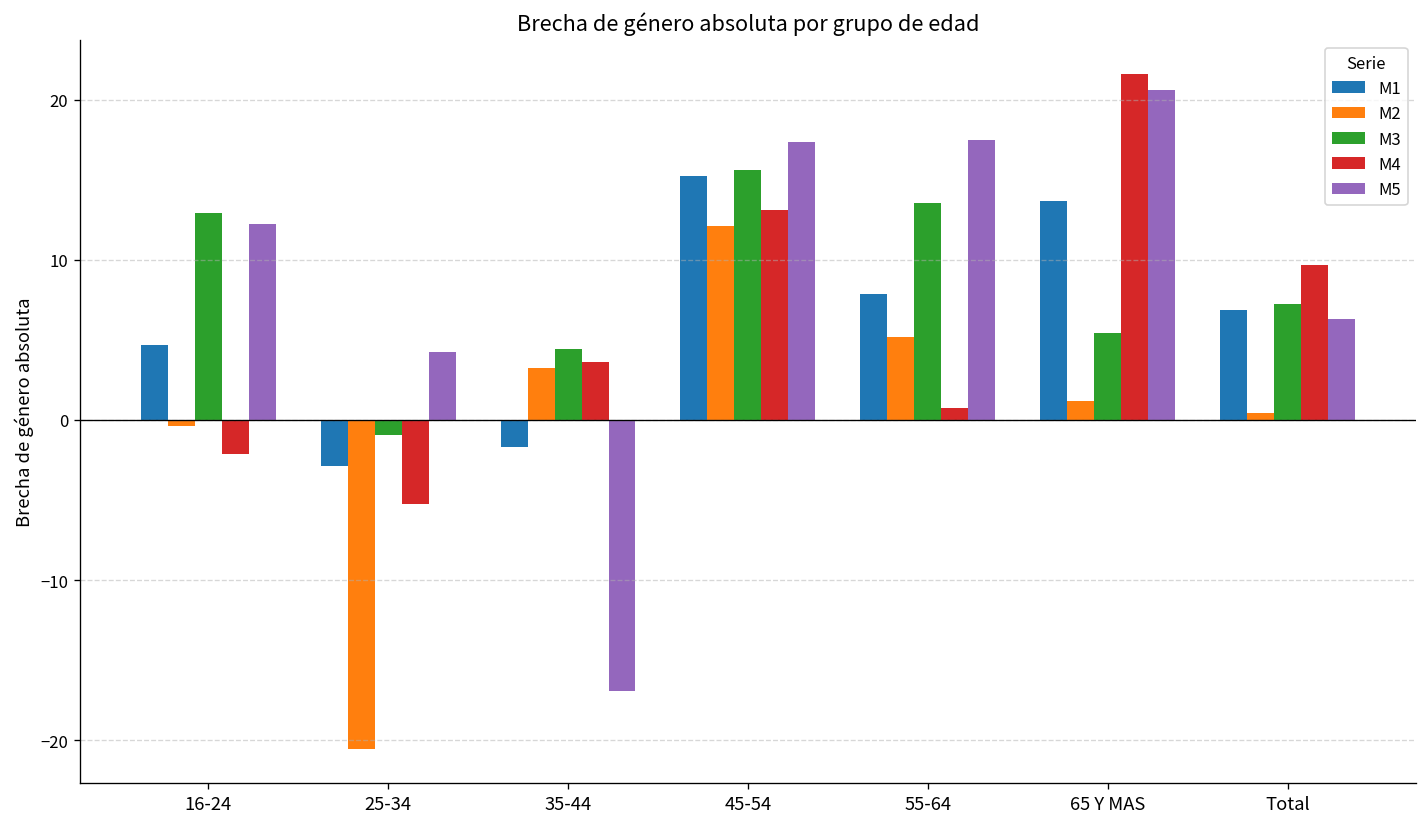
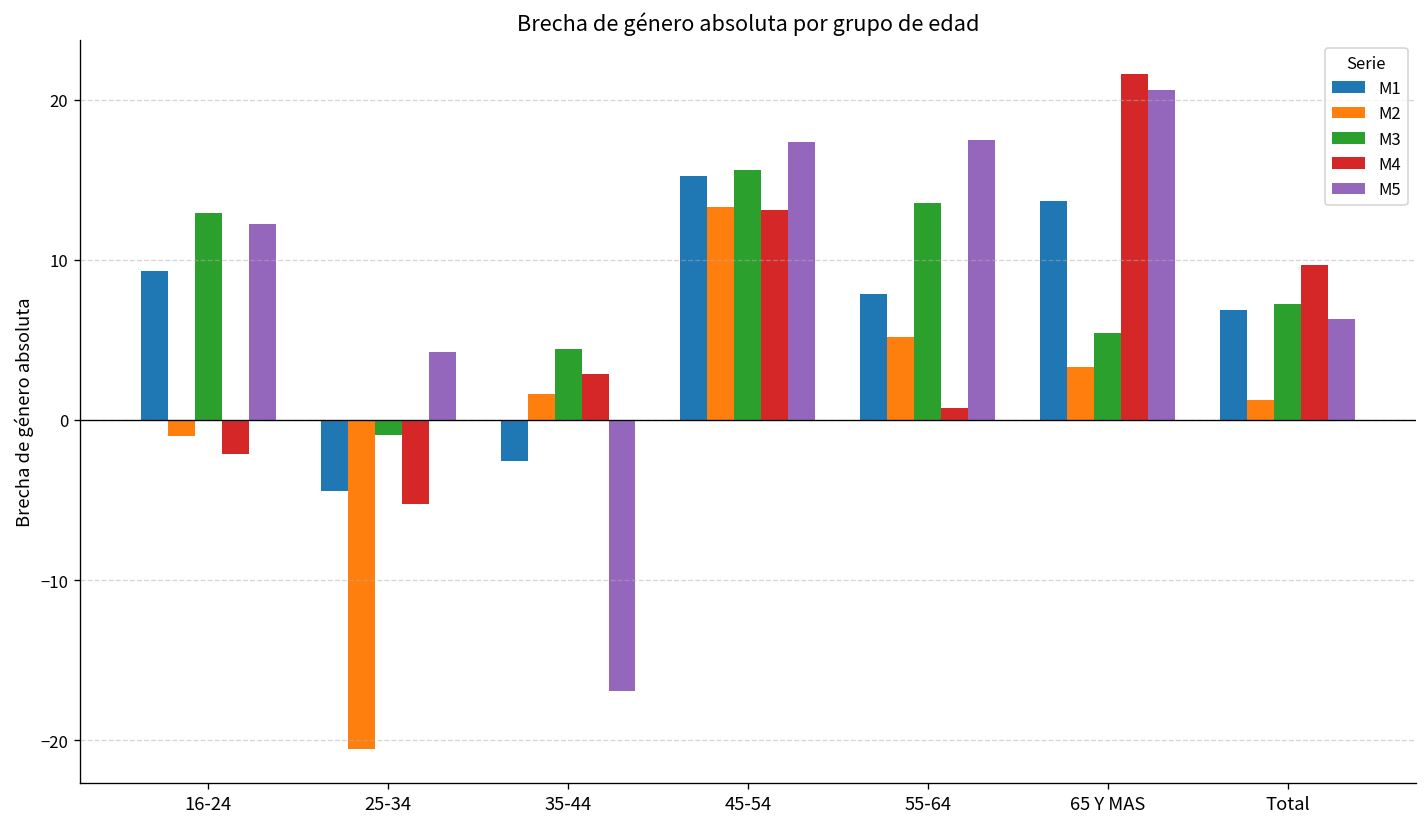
  {
    "M1": {
-     "16-24": 4.7,
-     "25-34": -2.8,
-     "35-44": -1.7,
+     "16-24": 9.3,
+     "25-34": -4.4,
+     "35-44": -2.6,
      "45-54": 15.2,
      "55-64": 7.9,
      "65 Y MAS": 13.7,
      "Total": 6.8
    },
    "M2": {
-     "16-24": -0.4,
+     "16-24": -1.0,
      "25-34": -20.6,
-     "35-44": 3.2,
-     "45-54": 12.1,
+     "35-44": 1.6,
+     "45-54": 13.3,
      "55-64": 5.2,
-     "65 Y MAS": 1.2,
-     "Total": 0.4
+     "65 Y MAS": 3.3,
+     "Total": 1.2
    },
    "M3": {
      "16-24": 12.9,
      "25-34": -0.9,
      "35-44": 4.4,
      "45-54": 15.6,
      "55-64": 13.5,
      "65 Y MAS": 5.4,
      "Total": 7.3
    },
    "M4": {
      "16-24": -2.1,
      "25-34": -5.3,
-     "35-44": 3.6,
+     "35-44": 2.9,
      "45-54": 13.1,
      "55-64": 0.7,
      "65 Y MAS": 21.6,
      "Total": 9.7
    },
    "M5": {
      "16-24": 12.3,
      "25-34": 4.2,
      "35-44": -16.9,
      "45-54": 17.3,
      "55-64": 17.5,
      "65 Y MAS": 20.6,
      "Total": 6.3
    }
  }
